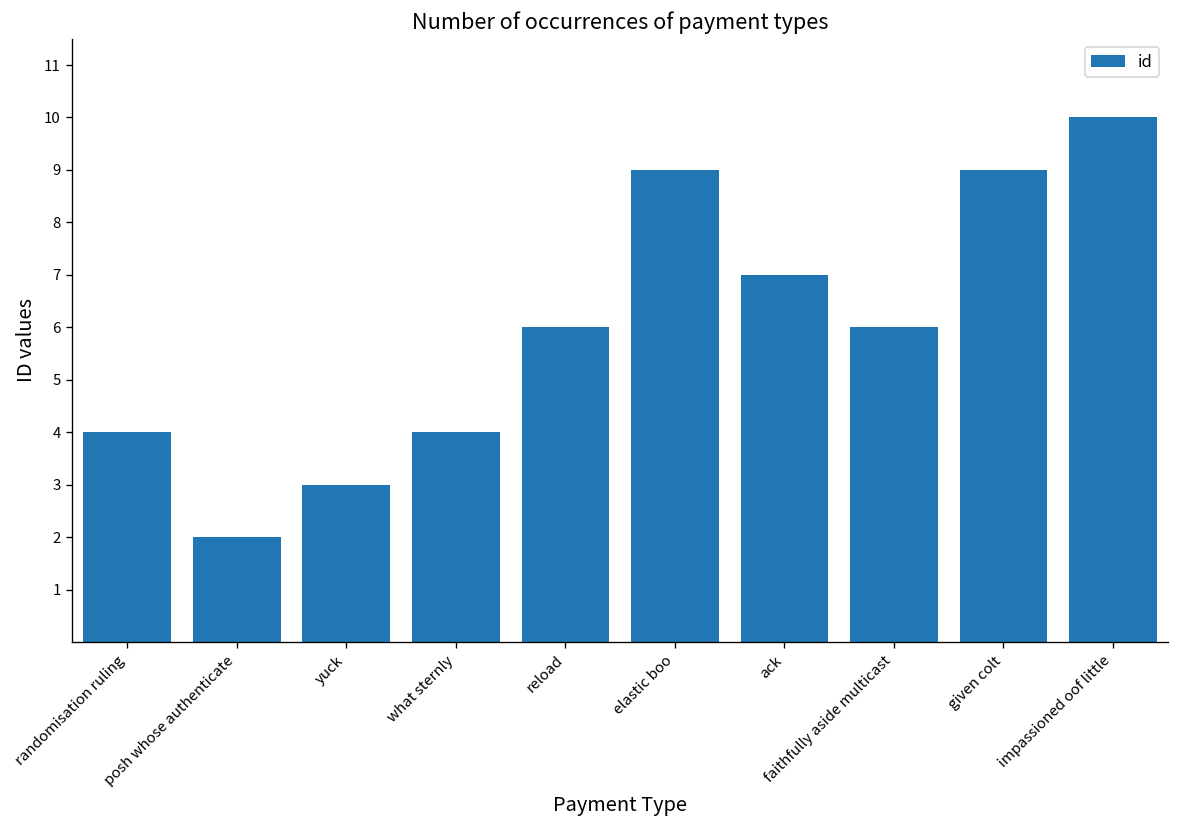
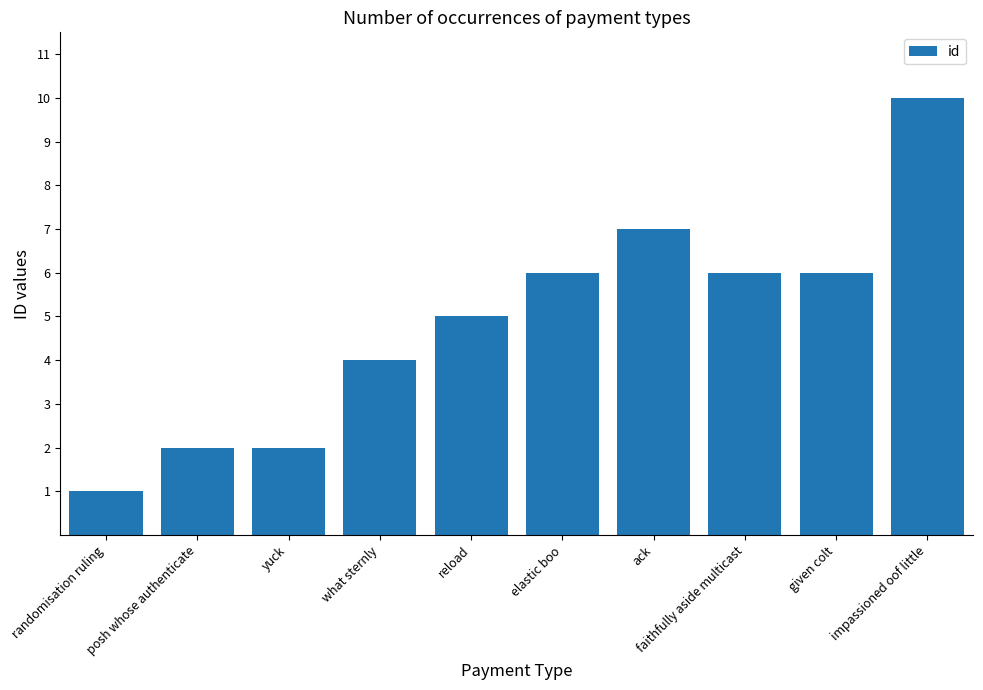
  {
-   "randomisation ruling": 4,
+   "randomisation ruling": 1,
    "posh whose authenticate": 2,
-   "yuck": 3,
+   "yuck": 2,
    "what sternly": 4,
-   "reload": 6,
-   "elastic boo": 9,
+   "reload": 5,
+   "elastic boo": 6,
    "ack": 7,
    "faithfully aside multicast": 6,
-   "given colt": 9,
+   "given colt": 6,
    "impassioned oof little": 10
  }
